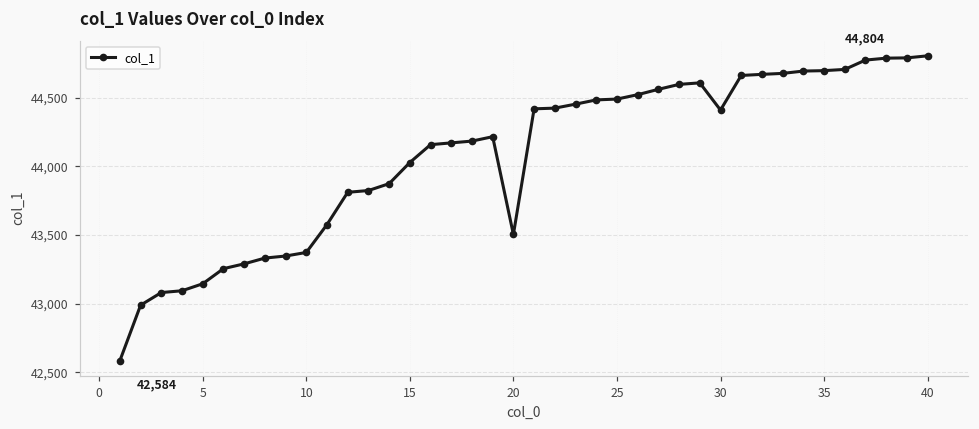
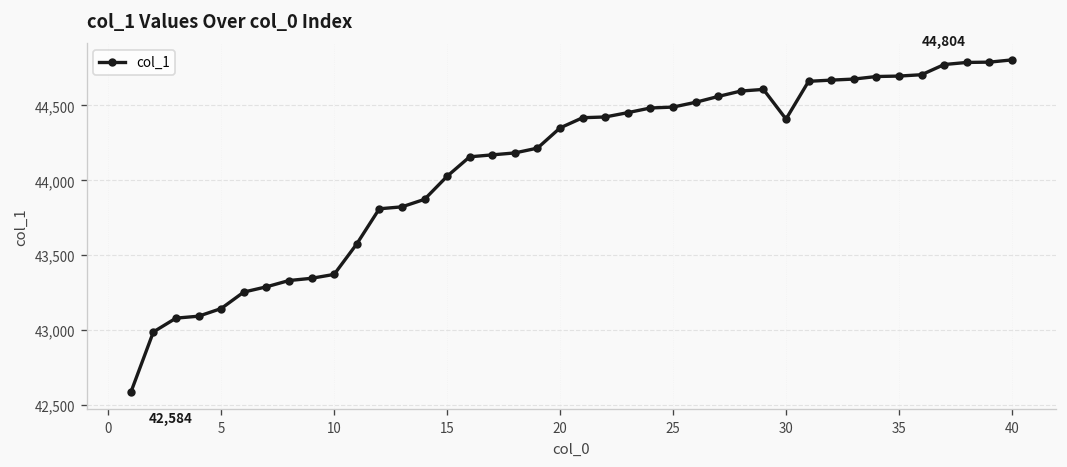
  {
    "5": "43,140",
    "10": "43,370",
    "15": "44,030",
-   "20": "43,500",
+   "20": "44,350",
    "25": "44,490",
    "30": "44,410",
    "35": "44,700",
    "40": "44,800"
  }
